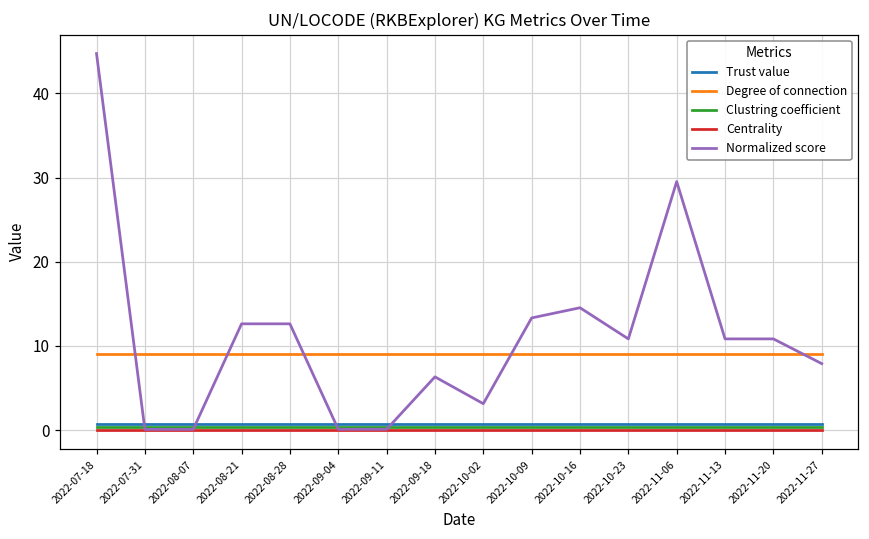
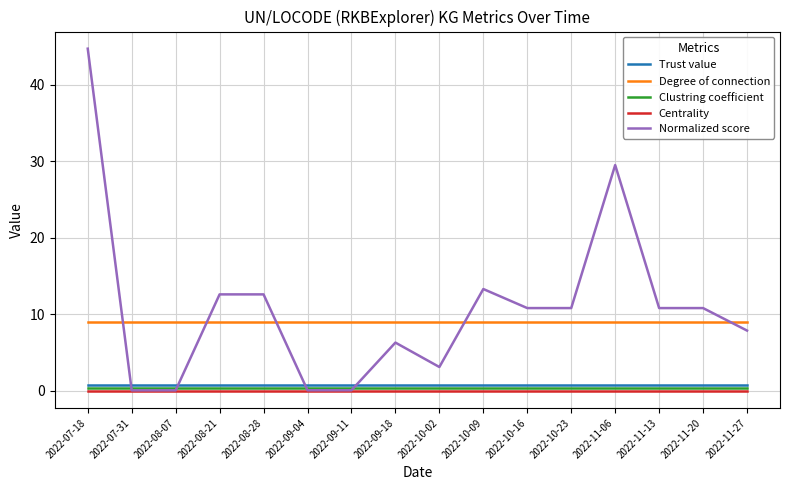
  {
    "Trust value": {
      "2022-07-18": 1,
      "2022-07-31": 1,
      "2022-08-07": 1,
      "2022-08-21": 1,
      "2022-08-28": 1,
      "2022-09-04": 1,
      "2022-09-11": 1,
      "2022-09-18": 1,
      "2022-10-02": 1,
      "2022-10-09": 1,
      "2022-10-16": 1,
      "2022-10-23": 1,
      "2022-11-06": 1,
      "2022-11-13": 1,
      "2022-11-20": 1,
      "2022-11-27": 1
    },
    "Degree of connection": {
      "2022-07-18": 9,
      "2022-07-31": 9,
      "2022-08-07": 9,
      "2022-08-21": 9,
      "2022-08-28": 9,
      "2022-09-04": 9,
      "2022-09-11": 9,
      "2022-09-18": 9,
      "2022-10-02": 9,
      "2022-10-09": 9,
      "2022-10-16": 9,
      "2022-10-23": 9,
      "2022-11-06": 9,
      "2022-11-13": 9,
      "2022-11-20": 9,
      "2022-11-27": 9
    },
    "Clustring coefficient": {
      "2022-07-18": 0,
      "2022-08-21": 0,
      "2022-08-28": 0,
      "2022-09-18": 0,
      "2022-10-02": 0,
      "2022-10-09": 0,
      "2022-10-16": 0,
      "2022-10-23": 0,
      "2022-11-06": 0,
      "2022-11-13": 0,
      "2022-11-20": 0,
      "2022-11-27": 0
    },
    "Centrality": {
      "2022-07-18": 0,
      "2022-08-21": 0,
      "2022-08-28": 0,
      "2022-09-18": 0,
      "2022-10-02": 0,
      "2022-10-09": 0,
      "2022-10-16": 0,
      "2022-10-23": 0,
      "2022-11-06": 0,
      "2022-11-13": 0,
      "2022-11-20": 0,
      "2022-11-27": 0
    },
    "Normalized score": {
      "2022-07-18": 45,
      "2022-08-21": 13,
      "2022-08-28": 13,
      "2022-09-18": 6,
      "2022-10-02": 3,
      "2022-10-09": 13,
-     "2022-10-16": 15,
+     "2022-10-16": 11,
      "2022-10-23": 11,
      "2022-11-06": 30,
      "2022-11-13": 11,
      "2022-11-20": 11,
      "2022-11-27": 8
    }
  }
